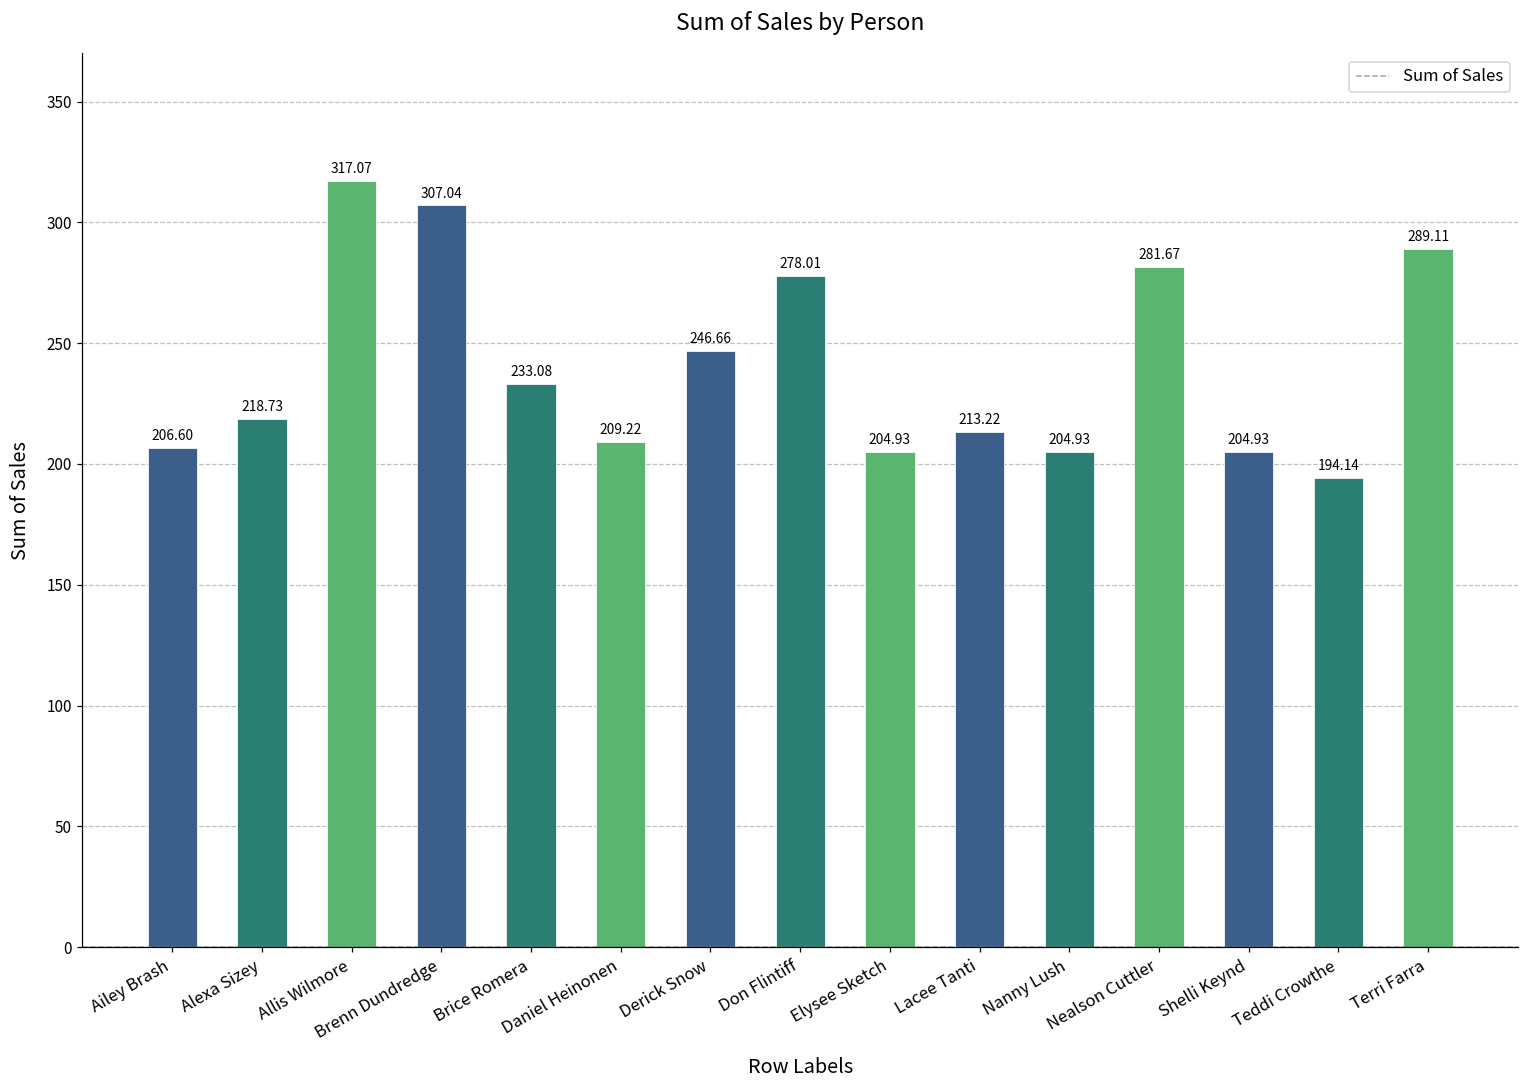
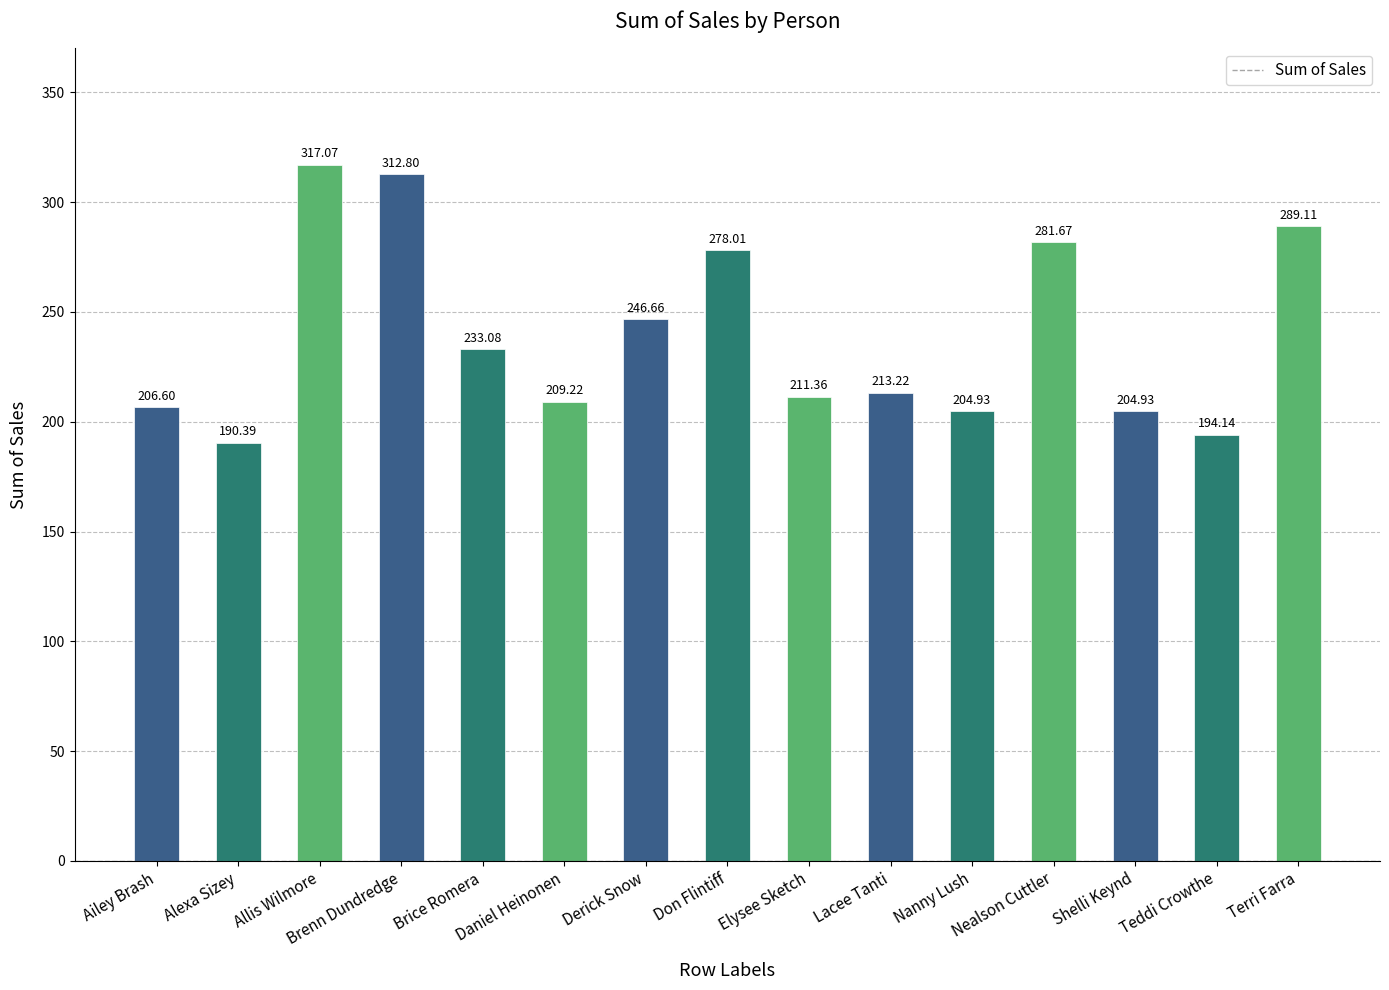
  {
    "Ailey Brash": 206.60,
-   "Alexa Sizey": 218.73,
+   "Alexa Sizey": 190.39,
    "Allis Wilmore": 317.07,
-   "Brenn Dundredge": 307.04,
+   "Brenn Dundredge": 312.80,
    "Brice Romera": 233.08,
    "Daniel Heinonen": 209.22,
    "Derick Snow": 246.66,
    "Don Flintiff": 278.01,
-   "Elysee Sketch": 204.93,
+   "Elysee Sketch": 211.36,
    "Lacee Tanti": 213.22,
    "Nanny Lush": 204.93,
    "Nealson Cuttler": 281.67,
    "Shelli Keynd": 204.93,
    "Teddi Crowthe": 194.14,
    "Terri Farra": 289.11
  }
